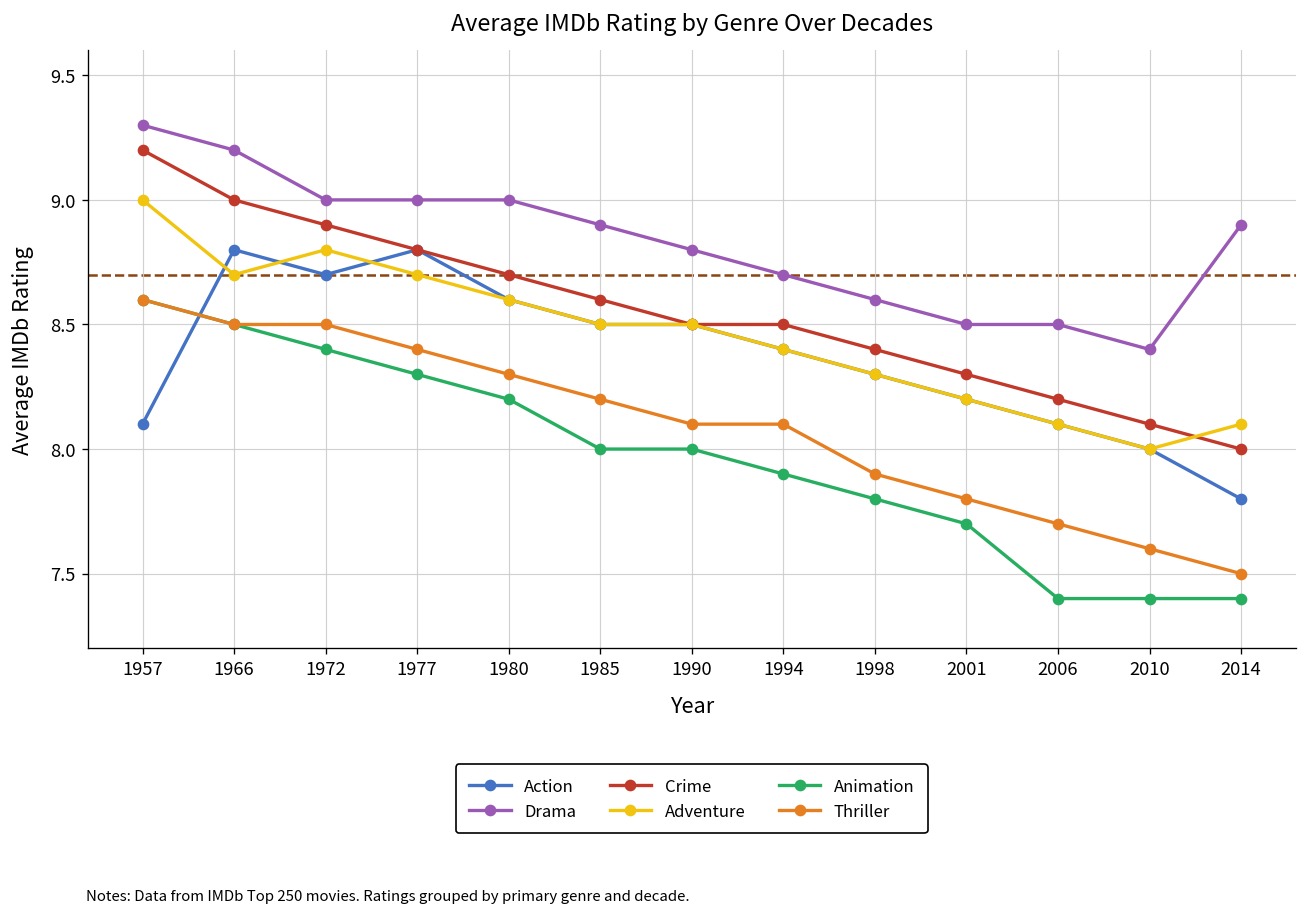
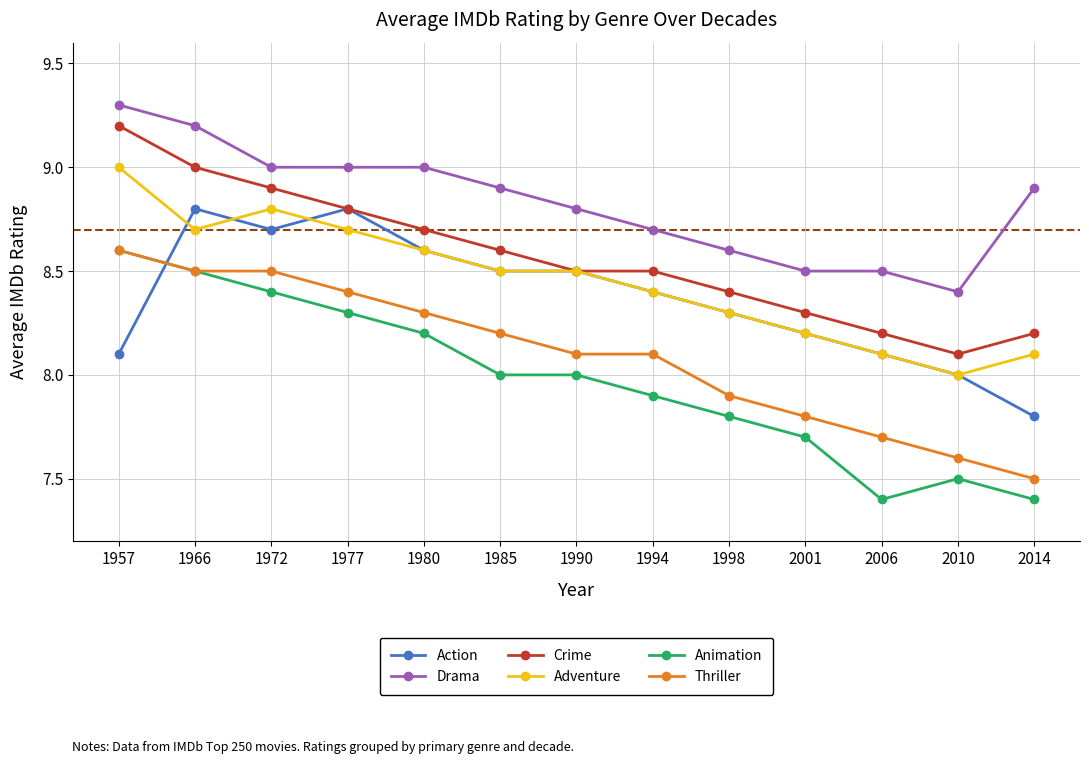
  {
    "Action": {
      "1957": 8.1,
      "1966": 8.8,
      "1972": 8.7,
      "2014": 7.8
    },
    "Drama": {
      "1957": 9.3,
      "1966": 9.2,
      "1972": 9.0,
      "1977": 9.0,
      "1980": 9.0,
      "1985": 8.9,
      "1990": 8.8,
      "1994": 8.7,
      "1998": 8.6,
      "2001": 8.5,
      "2006": 8.5,
      "2010": 8.4,
      "2014": 8.9
    },
    "Crime": {
      "1957": 9.2,
      "1966": 9.0,
      "1972": 8.9,
      "1980": 8.7,
      "1985": 8.6,
      "1994": 8.5,
      "1998": 8.4,
      "2001": 8.3,
      "2006": 8.2,
      "2010": 8.1,
-     "2014": 8.0
+     "2014": 8.2
    },
    "Adventure": {
      "1957": 9.0,
      "1966": 8.7,
      "1972": 8.8,
      "1977": 8.7,
      "2014": 8.1
    },
    "Animation": {
      "1972": 8.4,
      "1977": 8.3,
      "1980": 8.2,
      "1985": 8.0,
      "1990": 8.0,
      "1994": 7.9,
      "1998": 7.8,
      "2001": 7.7,
      "2006": 7.4,
-     "2010": 7.4,
+     "2010": 7.5,
      "2014": 7.4
    },
    "Thriller": {
      "1972": 8.5,
      "1977": 8.4,
      "1980": 8.3,
      "1985": 8.2,
      "1990": 8.1,
      "1994": 8.1,
      "1998": 7.9,
      "2001": 7.8,
      "2006": 7.7,
      "2010": 7.6,
      "2014": 7.5
    }
  }
